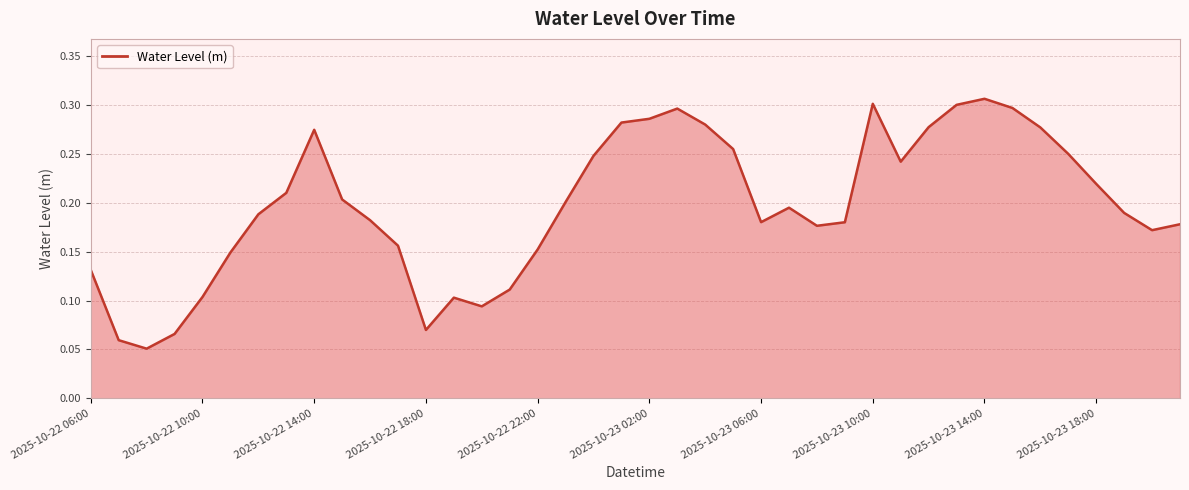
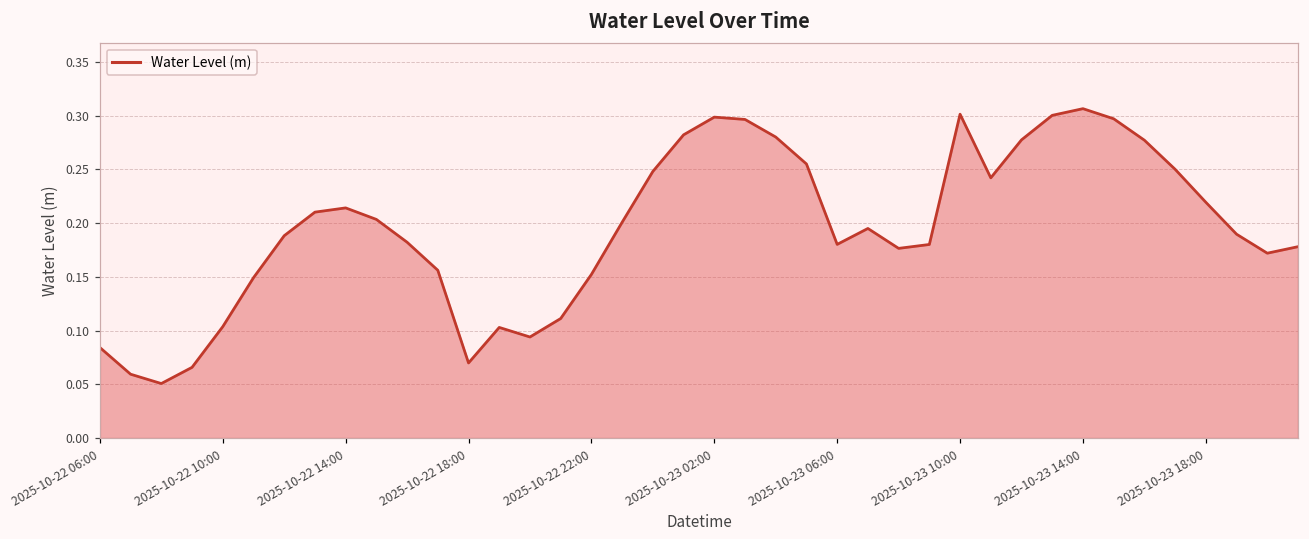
  {
-   "2025-10-22 06:00": 0.13,
+   "2025-10-22 06:00": 0.08,
    "2025-10-22 10:00": 0.10,
-   "2025-10-22 14:00": 0.27,
+   "2025-10-22 14:00": 0.21,
    "2025-10-22 18:00": 0.07,
    "2025-10-22 22:00": 0.15,
-   "2025-10-23 02:00": 0.29,
+   "2025-10-23 02:00": 0.30,
    "2025-10-23 06:00": 0.18,
    "2025-10-23 10:00": 0.30,
    "2025-10-23 14:00": 0.31,
    "2025-10-23 18:00": 0.22
  }
